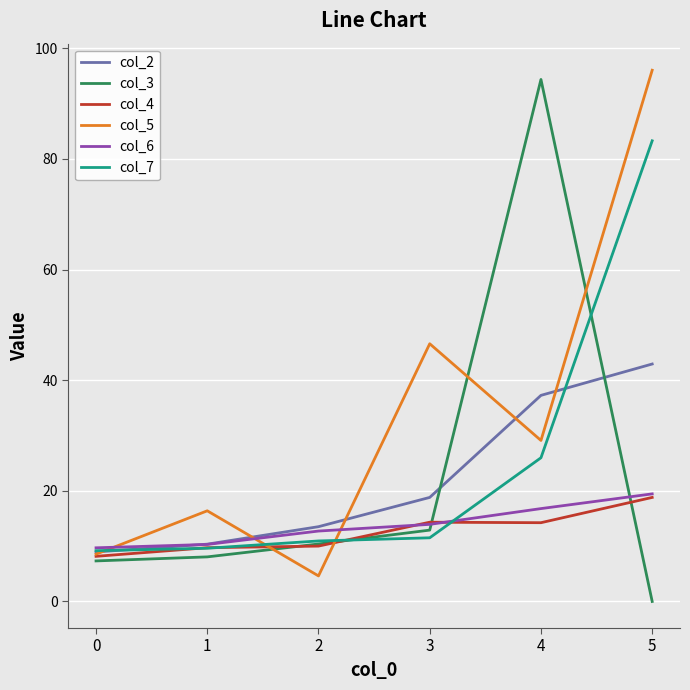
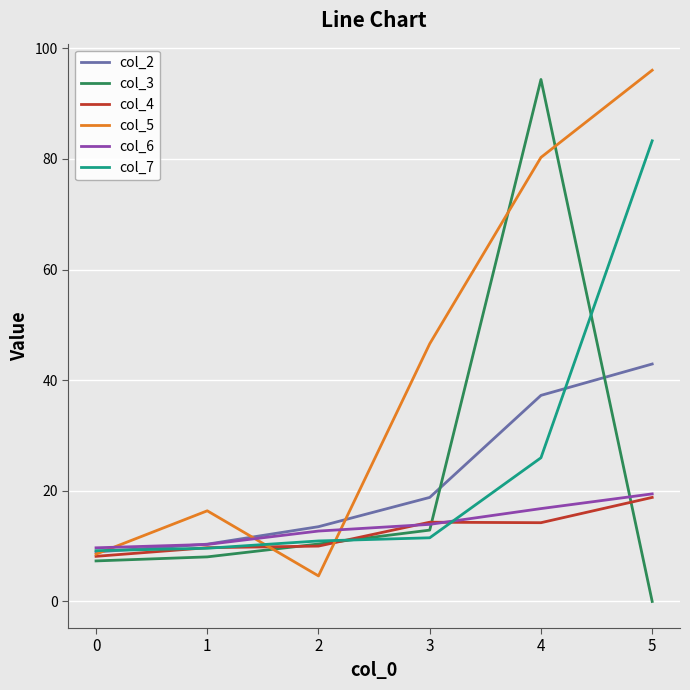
  {
    "col_4": {
      "4": 14,
      "5": 19
    },
    "col_5": {
      "1": 16,
      "2": 5,
      "3": 47,
-     "4": 29,
+     "4": 80,
      "5": 96
    }
  }
